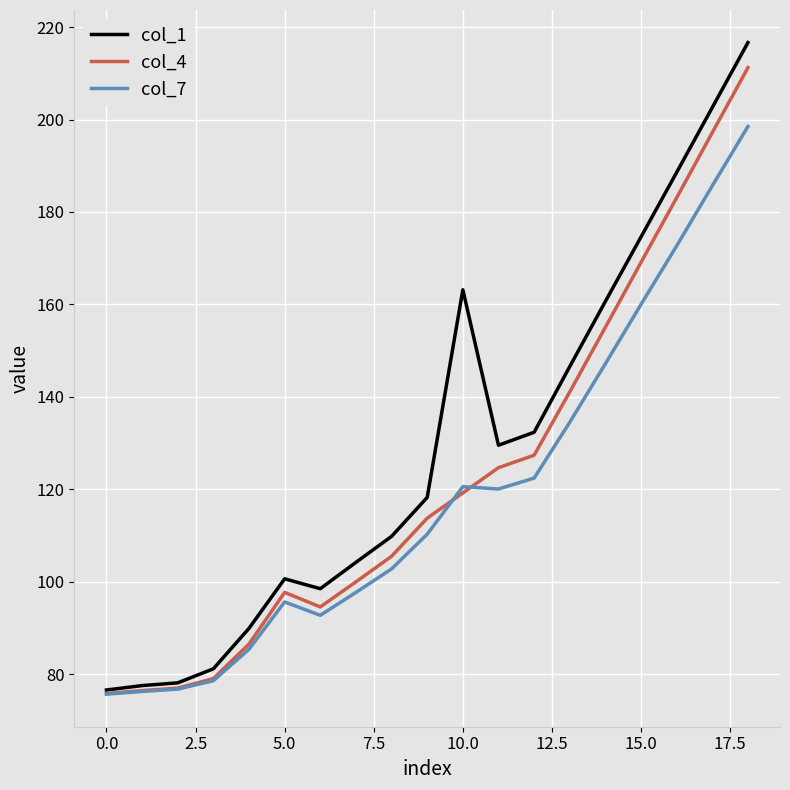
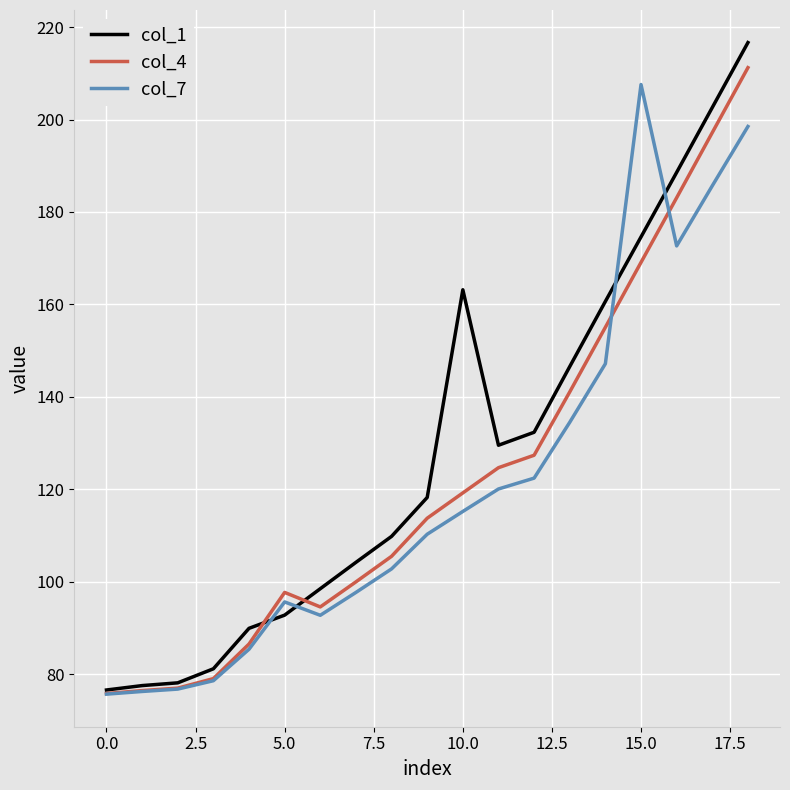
  {
    "col_1": {
      "0.0": 77,
-     "5.0": 101,
+     "5.0": 93,
      "10.0": 163,
      "15.0": 175
    },
    "col_4": {
      "5.0": 98,
      "10.0": 119,
      "15.0": 169
    },
    "col_7": {
      "5.0": 96,
-     "10.0": 121,
-     "15.0": 160
+     "10.0": 115,
+     "15.0": 208
    }
  }
